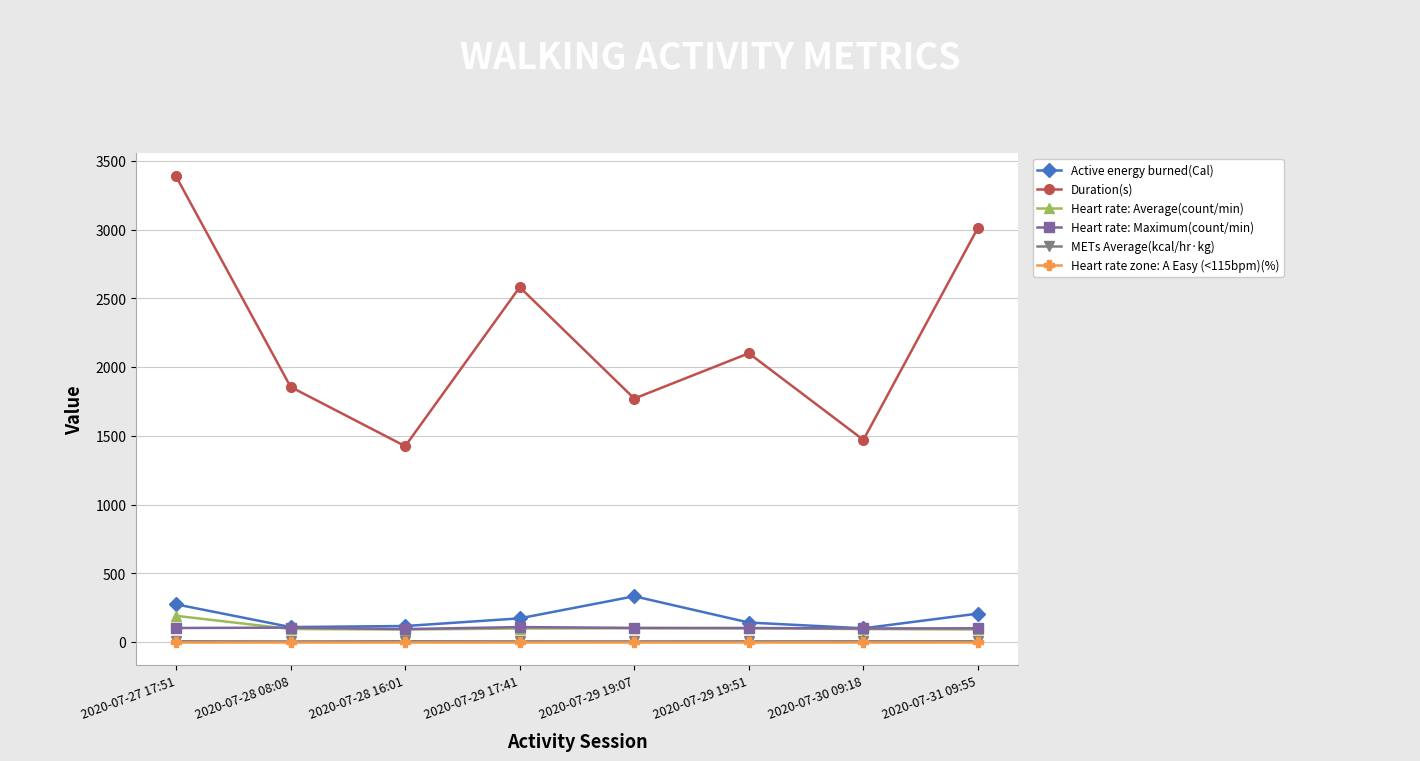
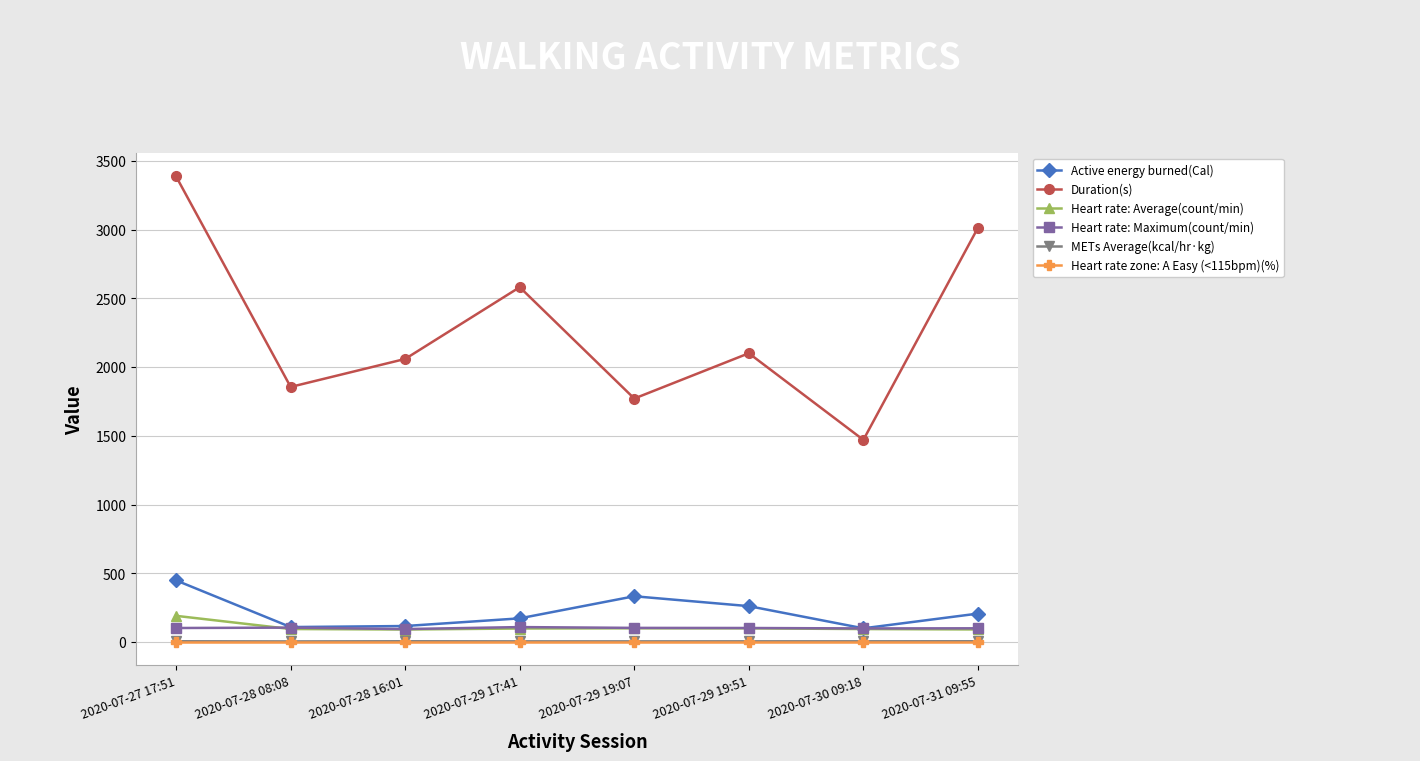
  {
    "Active energy burned(Cal)": {
-     "2020-07-27 17:51": 270,
+     "2020-07-27 17:51": 450,
      "2020-07-28 16:01": 120,
      "2020-07-29 17:41": 170,
      "2020-07-29 19:07": 330,
-     "2020-07-29 19:51": 140,
+     "2020-07-29 19:51": 260,
      "2020-07-31 09:55": 210
    },
    "Duration(s)": {
      "2020-07-27 17:51": 3390,
      "2020-07-28 08:08": 1860,
-     "2020-07-28 16:01": 1430,
+     "2020-07-28 16:01": 2060,
      "2020-07-29 17:41": 2580,
      "2020-07-29 19:07": 1770,
      "2020-07-29 19:51": 2100,
      "2020-07-30 09:18": 1470,
      "2020-07-31 09:55": 3010
    },
    "Heart rate: Average(count/min)": {
      "2020-07-27 17:51": 190
    }
  }
